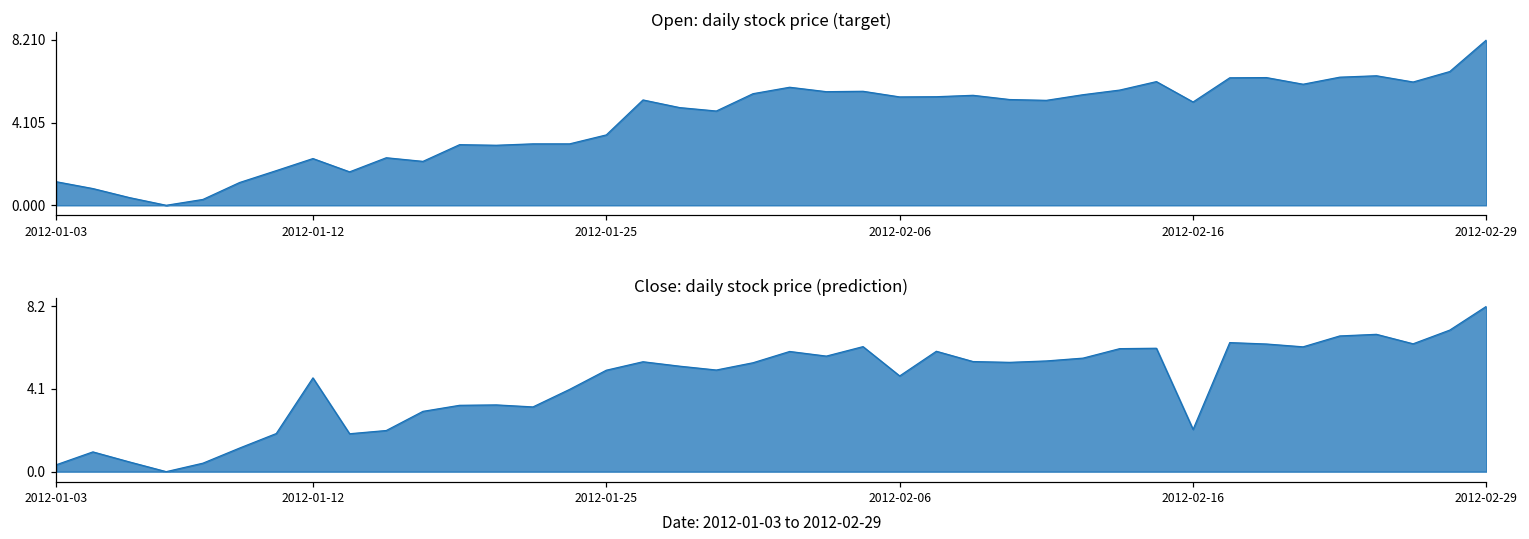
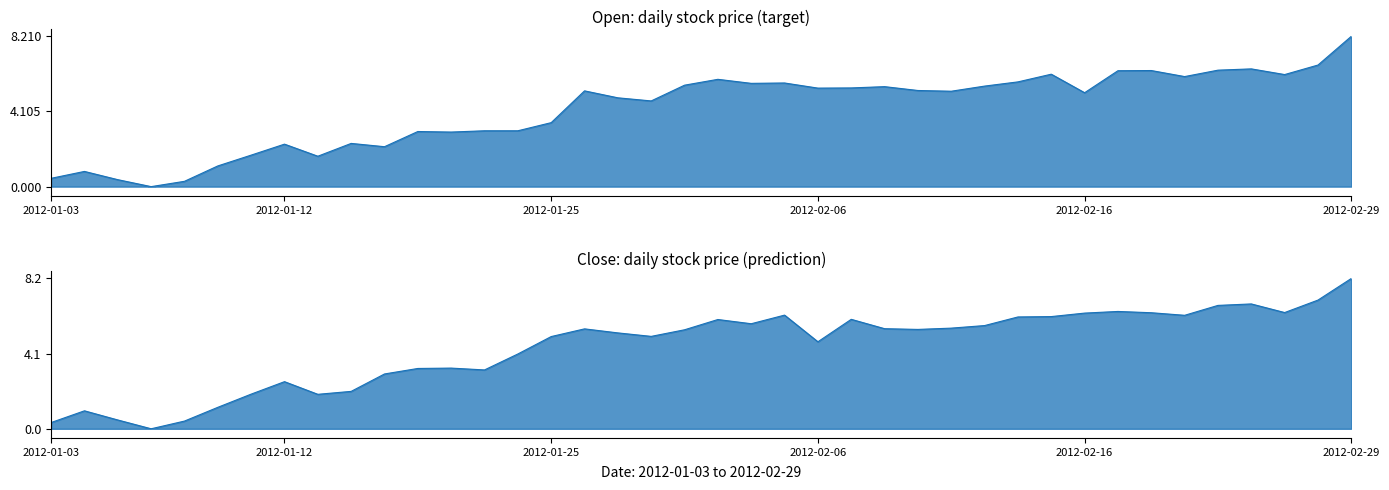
  {
    "Open: daily stock price (target)": {
-     "2012-01-03": 1.2,
+     "2012-01-03": 0.5,
      "2012-01-12": 2.3,
      "2012-01-25": 3.5,
      "2012-02-06": 5.4,
      "2012-02-16": 5.1,
      "2012-02-29": 8.2
    },
    "Close: daily stock price (prediction)": {
      "2012-01-03": 0.3,
-     "2012-01-12": 4.7,
+     "2012-01-12": 2.6,
      "2012-01-25": 5.0,
      "2012-02-06": 4.7,
-     "2012-02-16": 2.1,
+     "2012-02-16": 6.3,
      "2012-02-29": 8.2
    }
  }
